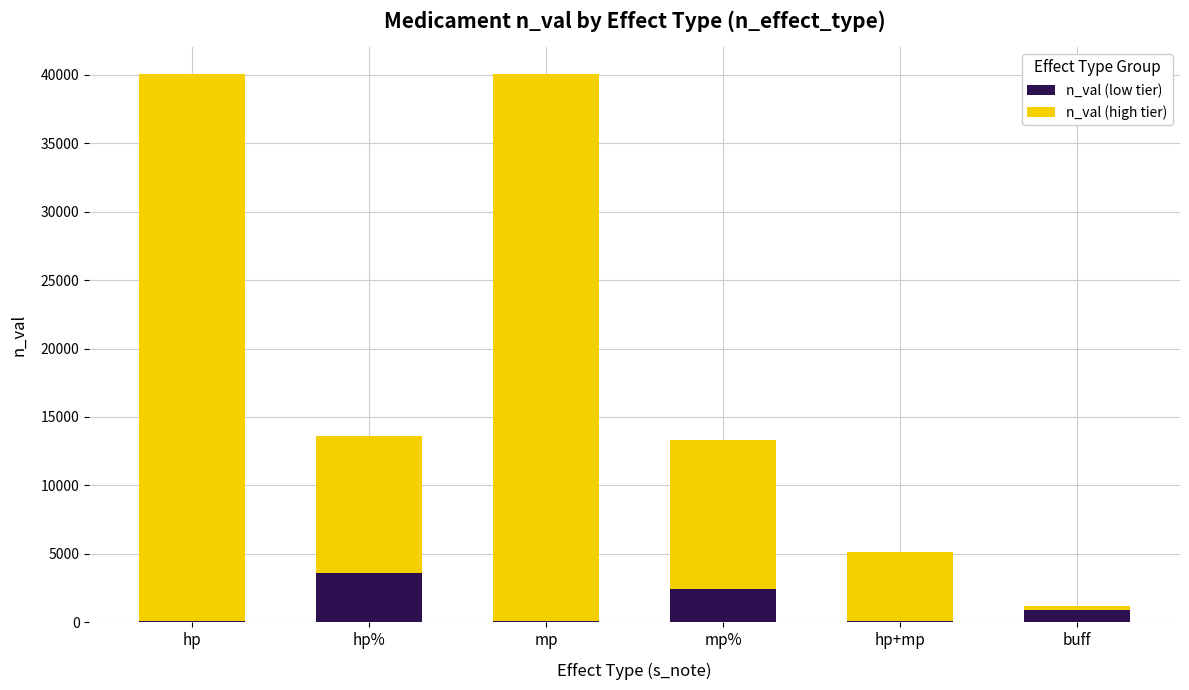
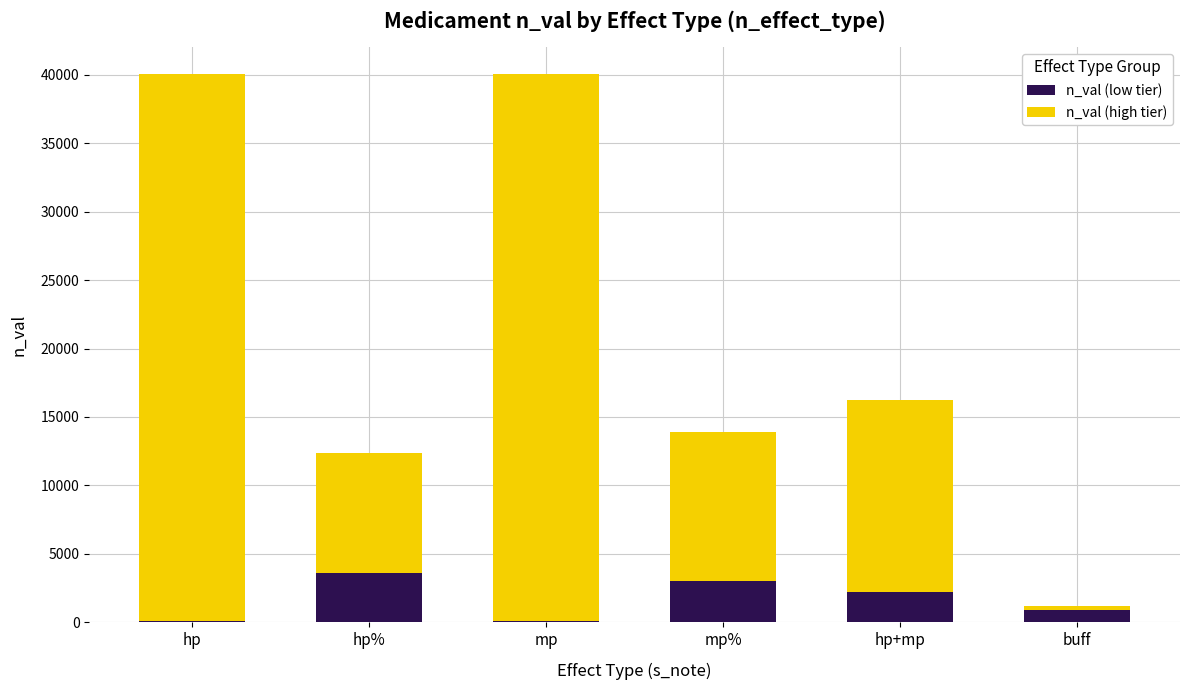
  {
    "n_val (low tier)": {
      "hp%": 3600,
-     "mp%": 2400,
-     "hp+mp": 100,
+     "mp%": 3000,
+     "hp+mp": 2200,
      "buff": 900
    },
    "n_val (high tier)": {
      "hp": 40000,
-     "hp%": 10000,
+     "hp%": 8700,
      "mp": 40000,
      "mp%": 10900,
-     "hp+mp": 5000,
+     "hp+mp": 14000,
      "buff": 300
    }
  }
